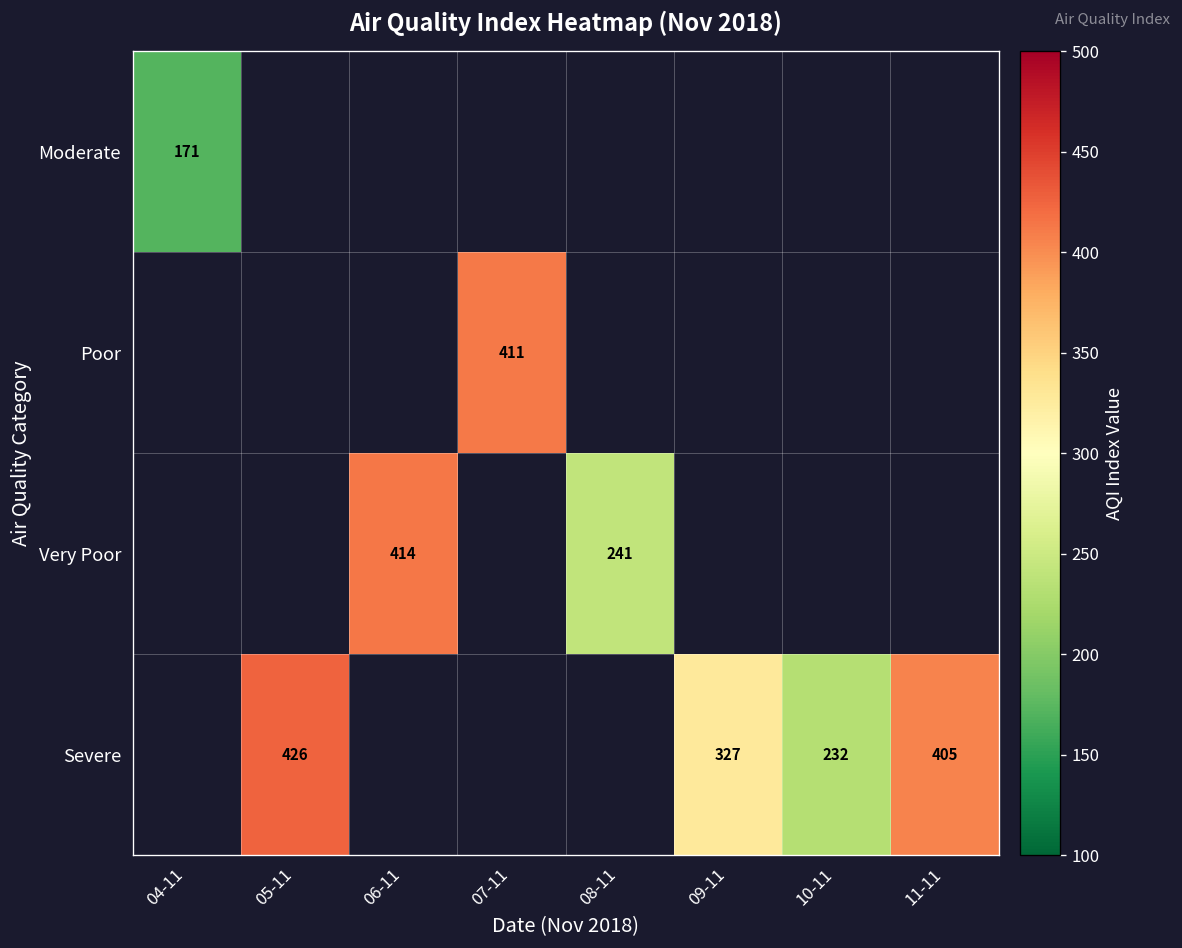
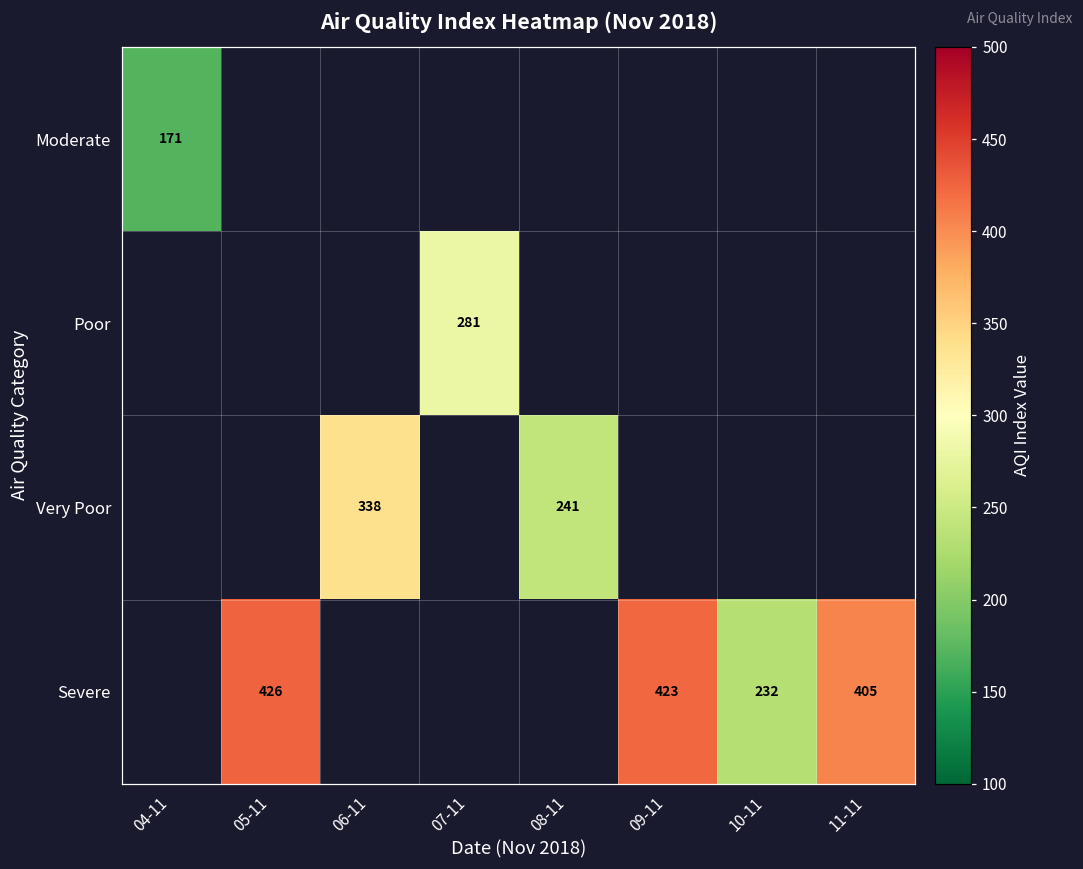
  {
    "Moderate": {
      "04-11": 171
    },
    "Poor": {
-     "07-11": 411
+     "07-11": 281
    },
    "Very Poor": {
-     "06-11": 414,
+     "06-11": 338,
      "08-11": 241
    },
    "Severe": {
      "05-11": 426,
-     "09-11": 327,
+     "09-11": 423,
      "10-11": 232,
      "11-11": 405
    }
  }
